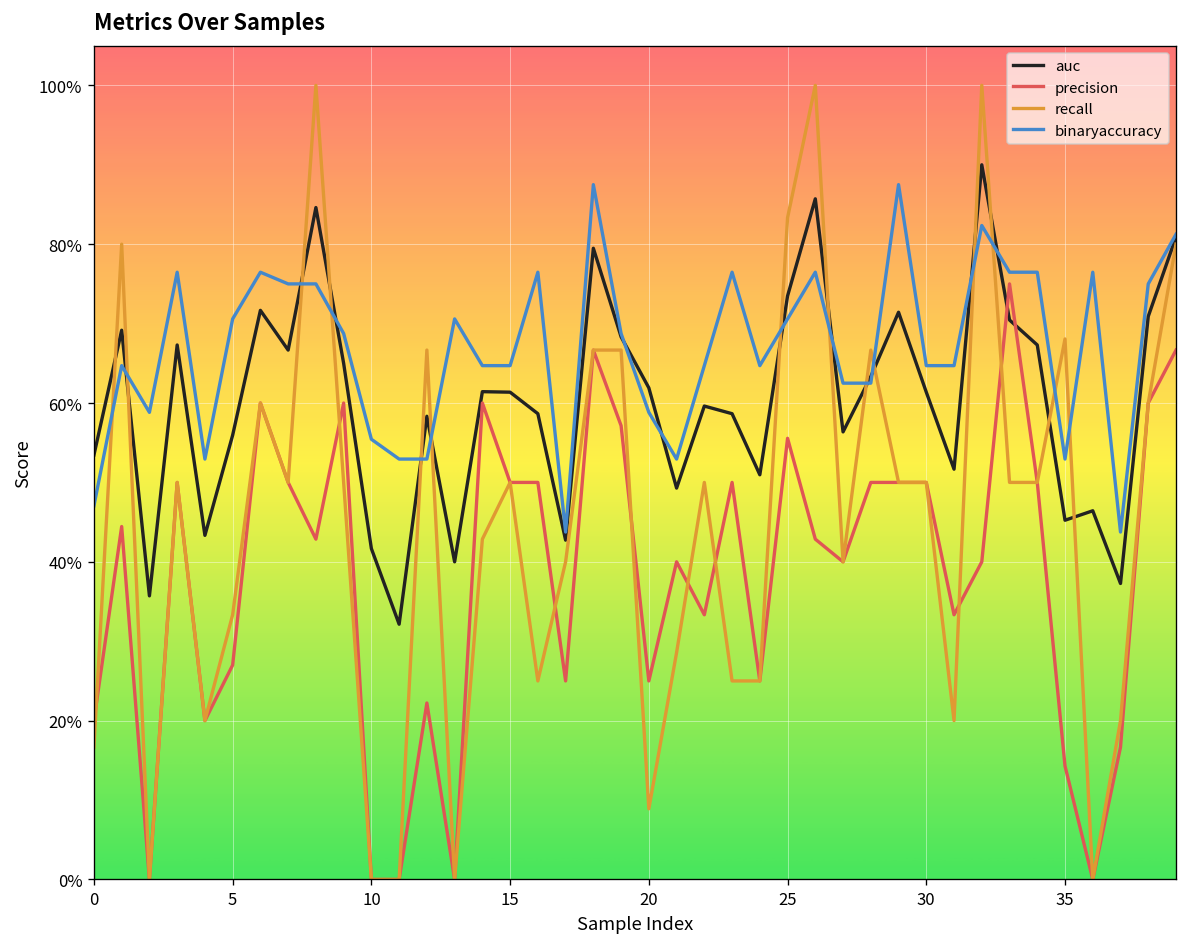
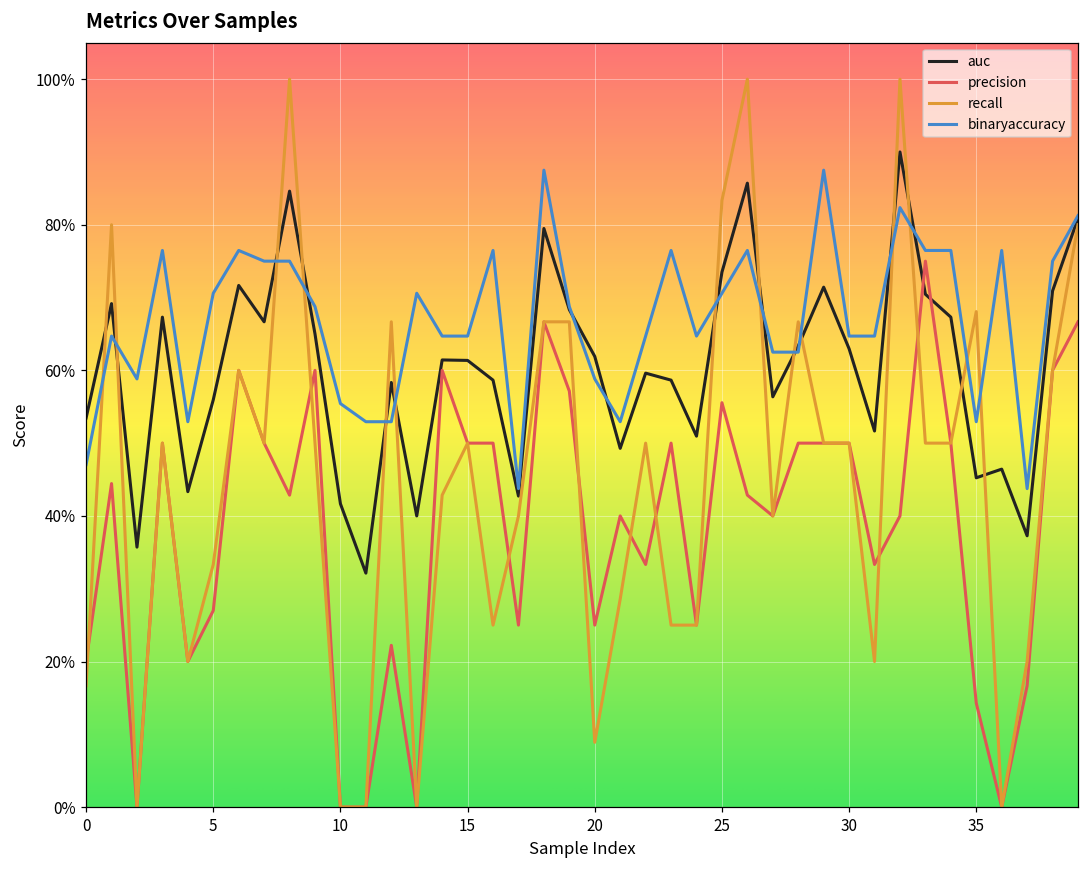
  {
    "auc": {
      "0": "53%",
      "5": "56%",
      "10": "42%",
      "15": "61%",
      "20": "62%",
      "25": "73%",
-     "30": "61%",
+     "30": "63%",
      "35": "45%"
    },
    "precision": {
      "0": "20%",
      "5": "27%",
      "20": "25%",
      "25": "56%",
      "35": "14%"
    },
    "recall": {
      "0": "17%",
      "5": "33%",
      "20": "9%",
      "25": "83%",
      "35": "68%"
    },
    "binaryaccuracy": {
      "0": "47%",
      "5": "71%",
      "10": "55%",
      "15": "65%",
      "20": "59%",
      "25": "71%",
      "30": "65%",
      "35": "53%"
    }
  }
